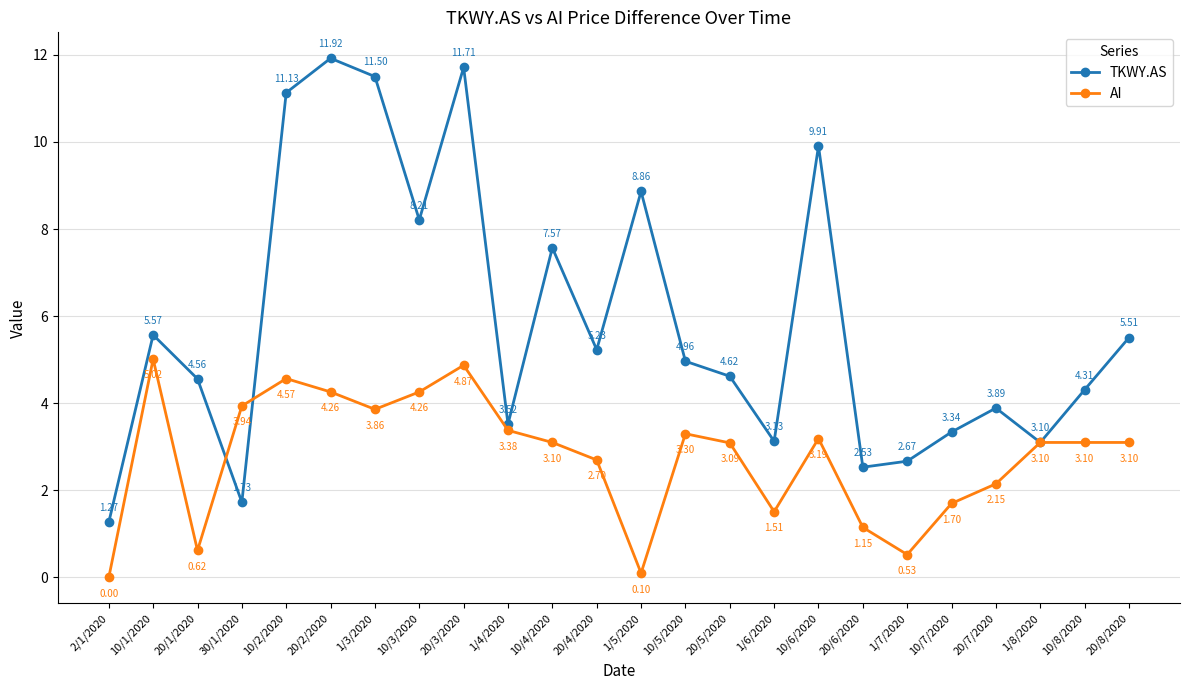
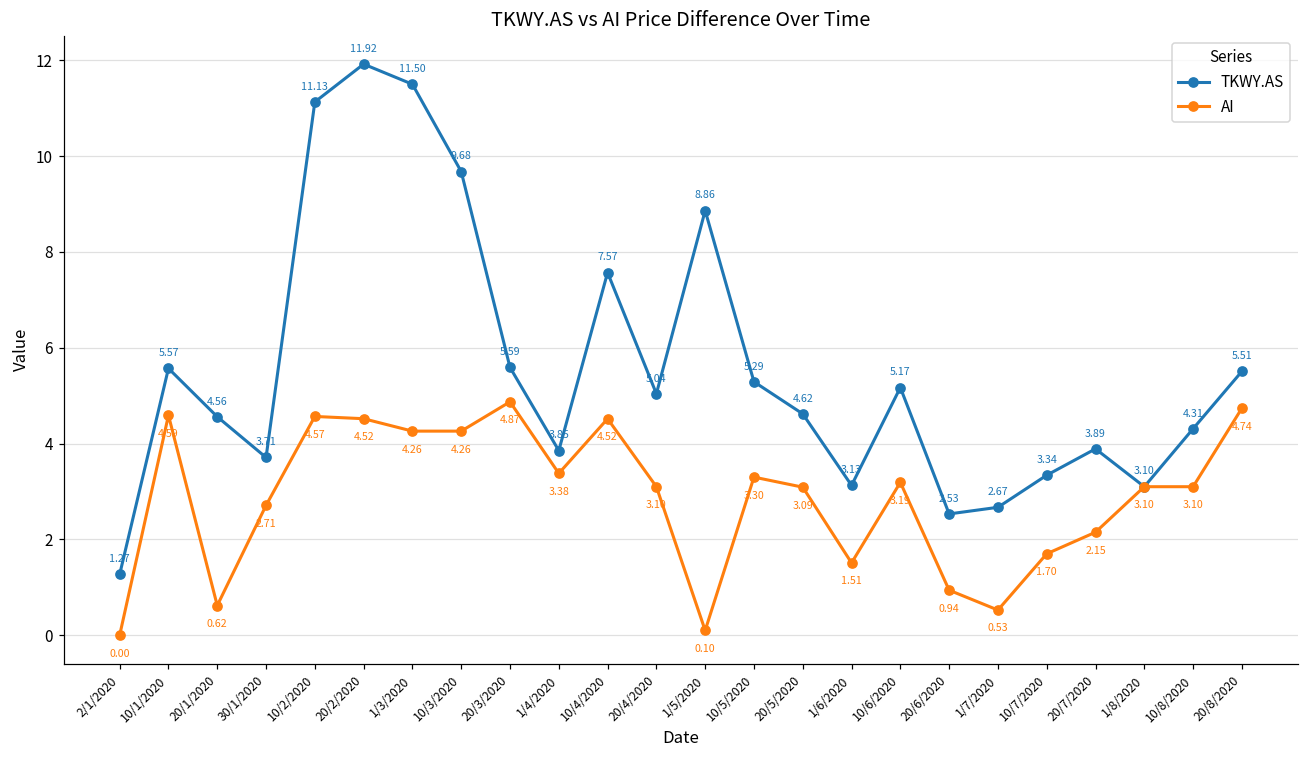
  {
    "TKWY.AS": {
      "2/1/2020": 1.27,
      "10/1/2020": 5.57,
      "20/1/2020": 4.56,
-     "30/1/2020": 1.73,
+     "30/1/2020": 3.71,
      "10/2/2020": 11.13,
      "20/2/2020": 11.92,
      "1/3/2020": 11.50,
-     "10/3/2020": 8.21,
-     "20/3/2020": 11.71,
-     "1/4/2020": 3.52,
+     "10/3/2020": 9.68,
+     "20/3/2020": 5.59,
+     "1/4/2020": 3.85,
      "10/4/2020": 7.57,
-     "20/4/2020": 5.23,
+     "20/4/2020": 5.04,
      "1/5/2020": 8.86,
-     "10/5/2020": 4.96,
+     "10/5/2020": 5.29,
      "20/5/2020": 4.62,
      "1/6/2020": 3.13,
-     "10/6/2020": 9.91,
+     "10/6/2020": 5.17,
      "20/6/2020": 2.53,
      "1/7/2020": 2.67,
      "10/7/2020": 3.34,
      "20/7/2020": 3.89,
      "10/8/2020": 4.31,
      "20/8/2020": 5.51
    },
    "AI": {
      "2/1/2020": 0.00,
-     "10/1/2020": 5.02,
+     "10/1/2020": 4.59,
      "20/1/2020": 0.62,
-     "30/1/2020": 3.94,
+     "30/1/2020": 2.71,
      "10/2/2020": 4.57,
-     "20/2/2020": 4.26,
-     "1/3/2020": 3.86,
+     "20/2/2020": 4.52,
+     "1/3/2020": 4.26,
      "10/3/2020": 4.26,
      "20/3/2020": 4.87,
      "1/4/2020": 3.38,
-     "10/4/2020": 3.10,
-     "20/4/2020": 2.70,
+     "10/4/2020": 4.52,
+     "20/4/2020": 3.10,
      "1/5/2020": 0.10,
      "10/5/2020": 3.30,
      "20/5/2020": 3.09,
      "1/6/2020": 1.51,
      "10/6/2020": 3.19,
-     "20/6/2020": 1.15,
+     "20/6/2020": 0.94,
      "1/7/2020": 0.53,
      "10/7/2020": 1.70,
      "20/7/2020": 2.15,
      "10/8/2020": 3.10,
-     "20/8/2020": 3.10
+     "20/8/2020": 4.74
    }
  }
